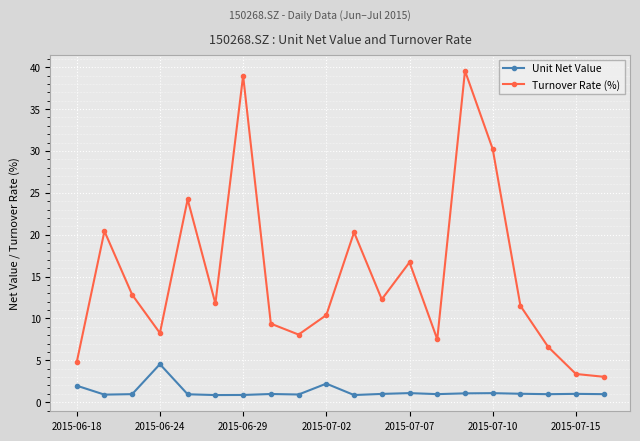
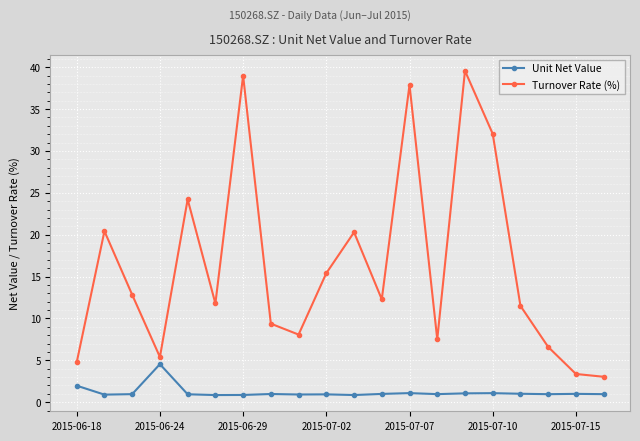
  {
    "Unit Net Value": {
      "2015-06-18": 2,
      "2015-06-24": 5,
      "2015-06-29": 1,
-     "2015-07-02": 2,
+     "2015-07-02": 1,
      "2015-07-07": 1,
      "2015-07-10": 1,
      "2015-07-15": 1
    },
    "Turnover Rate (%)": {
      "2015-06-18": 5,
-     "2015-06-24": 8,
+     "2015-06-24": 5,
      "2015-06-29": 39,
-     "2015-07-02": 10,
-     "2015-07-07": 17,
-     "2015-07-10": 30,
+     "2015-07-02": 15,
+     "2015-07-07": 38,
+     "2015-07-10": 32,
      "2015-07-15": 3
    }
  }
